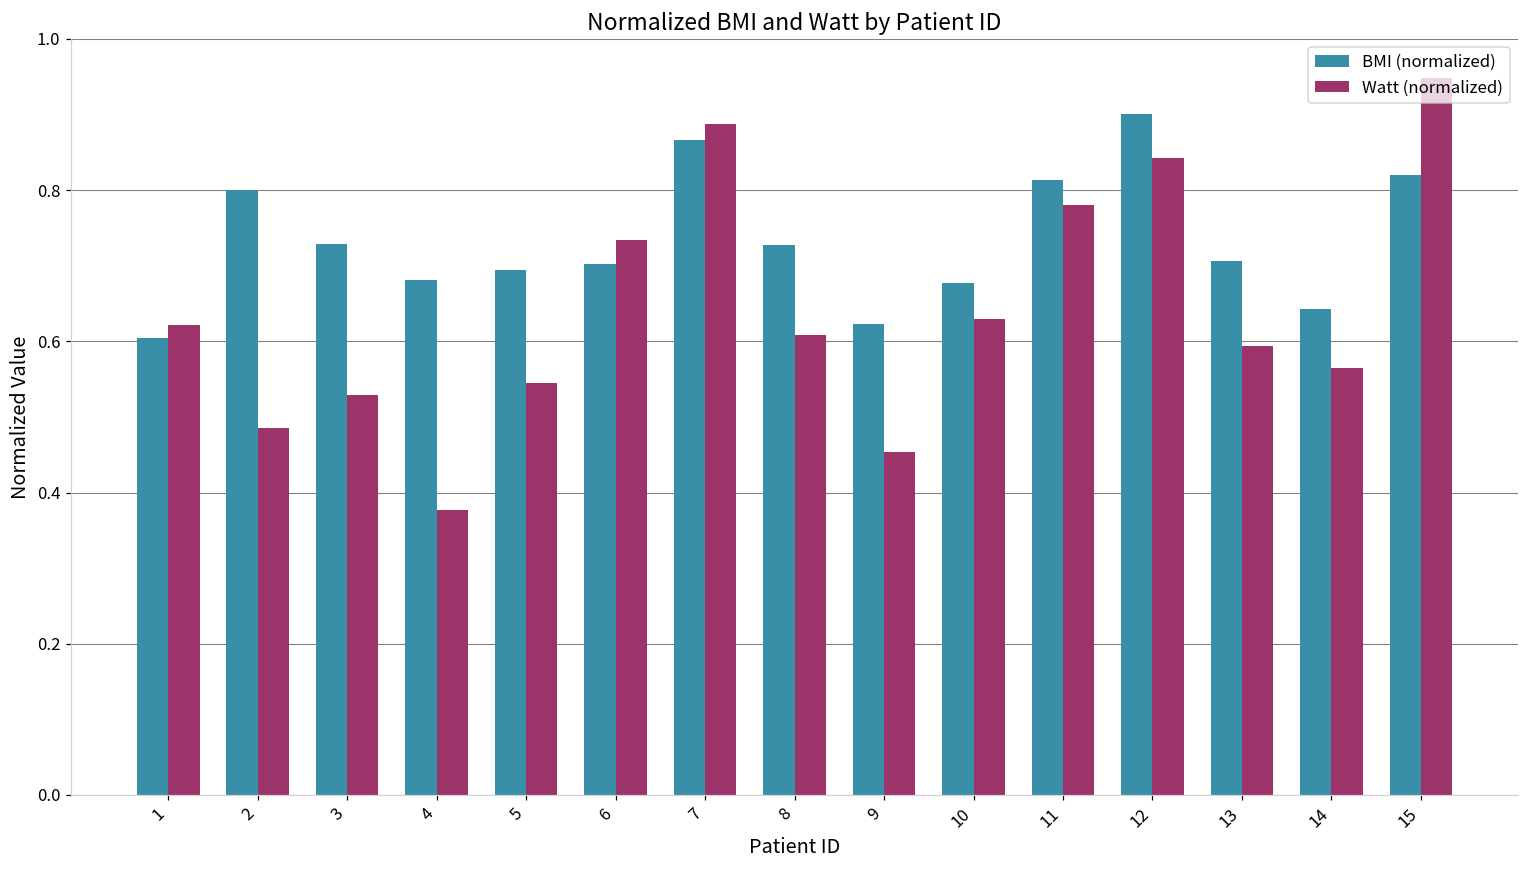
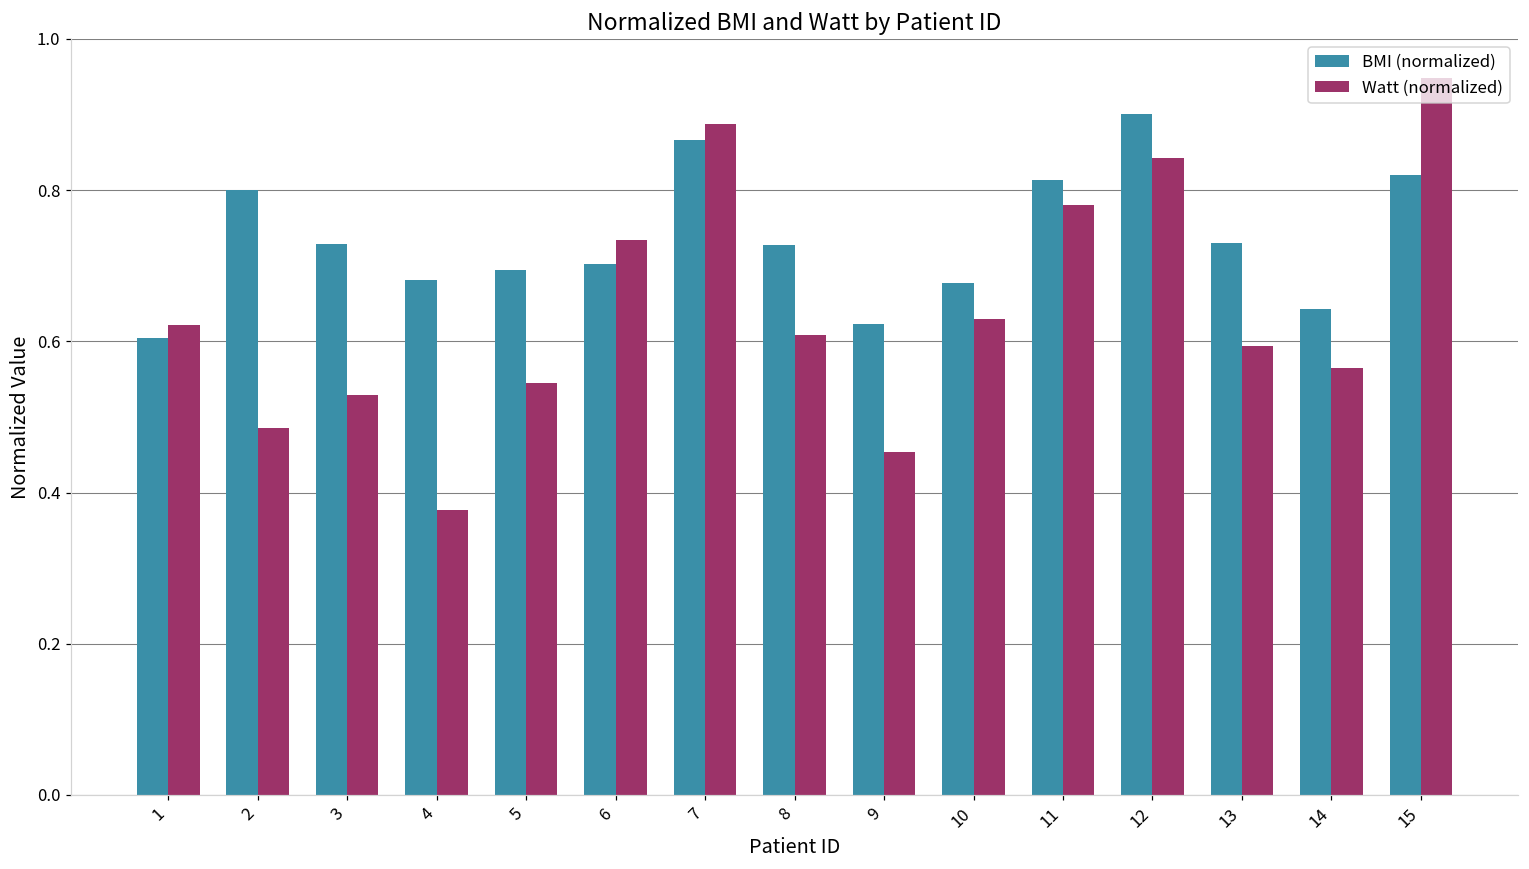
  {
    "BMI (normalized)": {
      "1": 0.60,
      "2": 0.80,
      "3": 0.73,
      "4": 0.68,
      "5": 0.69,
      "6": 0.70,
      "7": 0.87,
      "8": 0.73,
      "9": 0.62,
      "10": 0.68,
      "11": 0.81,
      "12": 0.90,
-     "13": 0.71,
+     "13": 0.73,
      "14": 0.64,
      "15": 0.82
    },
    "Watt (normalized)": {
      "1": 0.62,
      "2": 0.49,
      "3": 0.53,
      "4": 0.38,
      "5": 0.54,
      "6": 0.73,
      "7": 0.89,
      "8": 0.61,
      "9": 0.45,
      "10": 0.63,
      "11": 0.78,
      "12": 0.84,
      "13": 0.59,
      "14": 0.56
    }
  }
